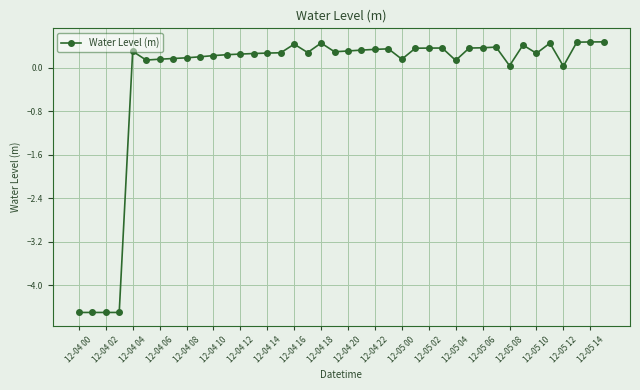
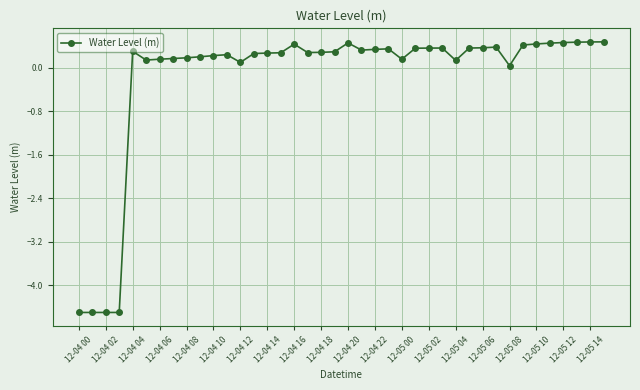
  {
    "12-04 00": -4.5,
    "12-04 02": -4.5,
    "12-04 06": 0.2,
    "12-04 08": 0.2,
    "12-04 10": 0.2,
-   "12-04 12": 0.2,
+   "12-04 12": 0.1,
    "12-04 14": 0.3,
    "12-04 16": 0.4,
-   "12-04 18": 0.5,
-   "12-04 20": 0.3,
+   "12-04 18": 0.3,
+   "12-04 20": 0.5,
    "12-04 22": 0.3,
    "12-05 00": 0.2,
    "12-05 02": 0.4,
    "12-05 04": 0.1,
    "12-05 06": 0.4,
    "12-05 08": 0.0,
-   "12-05 10": 0.3,
-   "12-05 12": 0.0,
+   "12-05 10": 0.4,
+   "12-05 12": 0.5,
    "12-05 14": 0.5
  }
